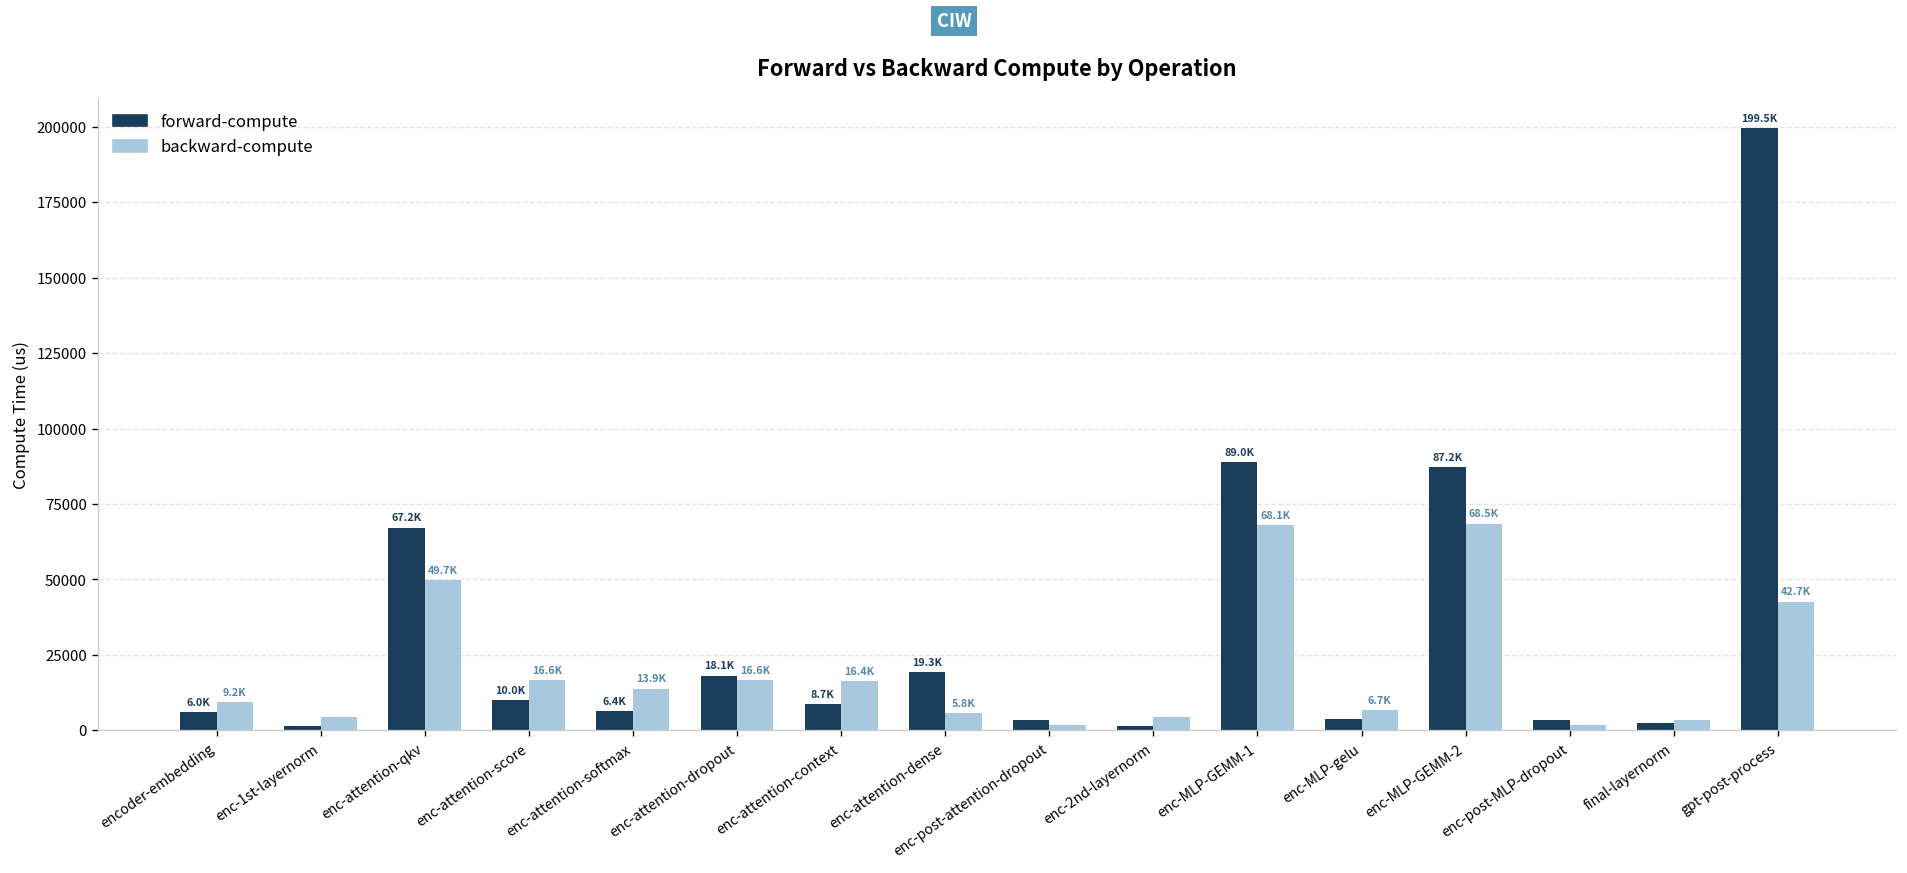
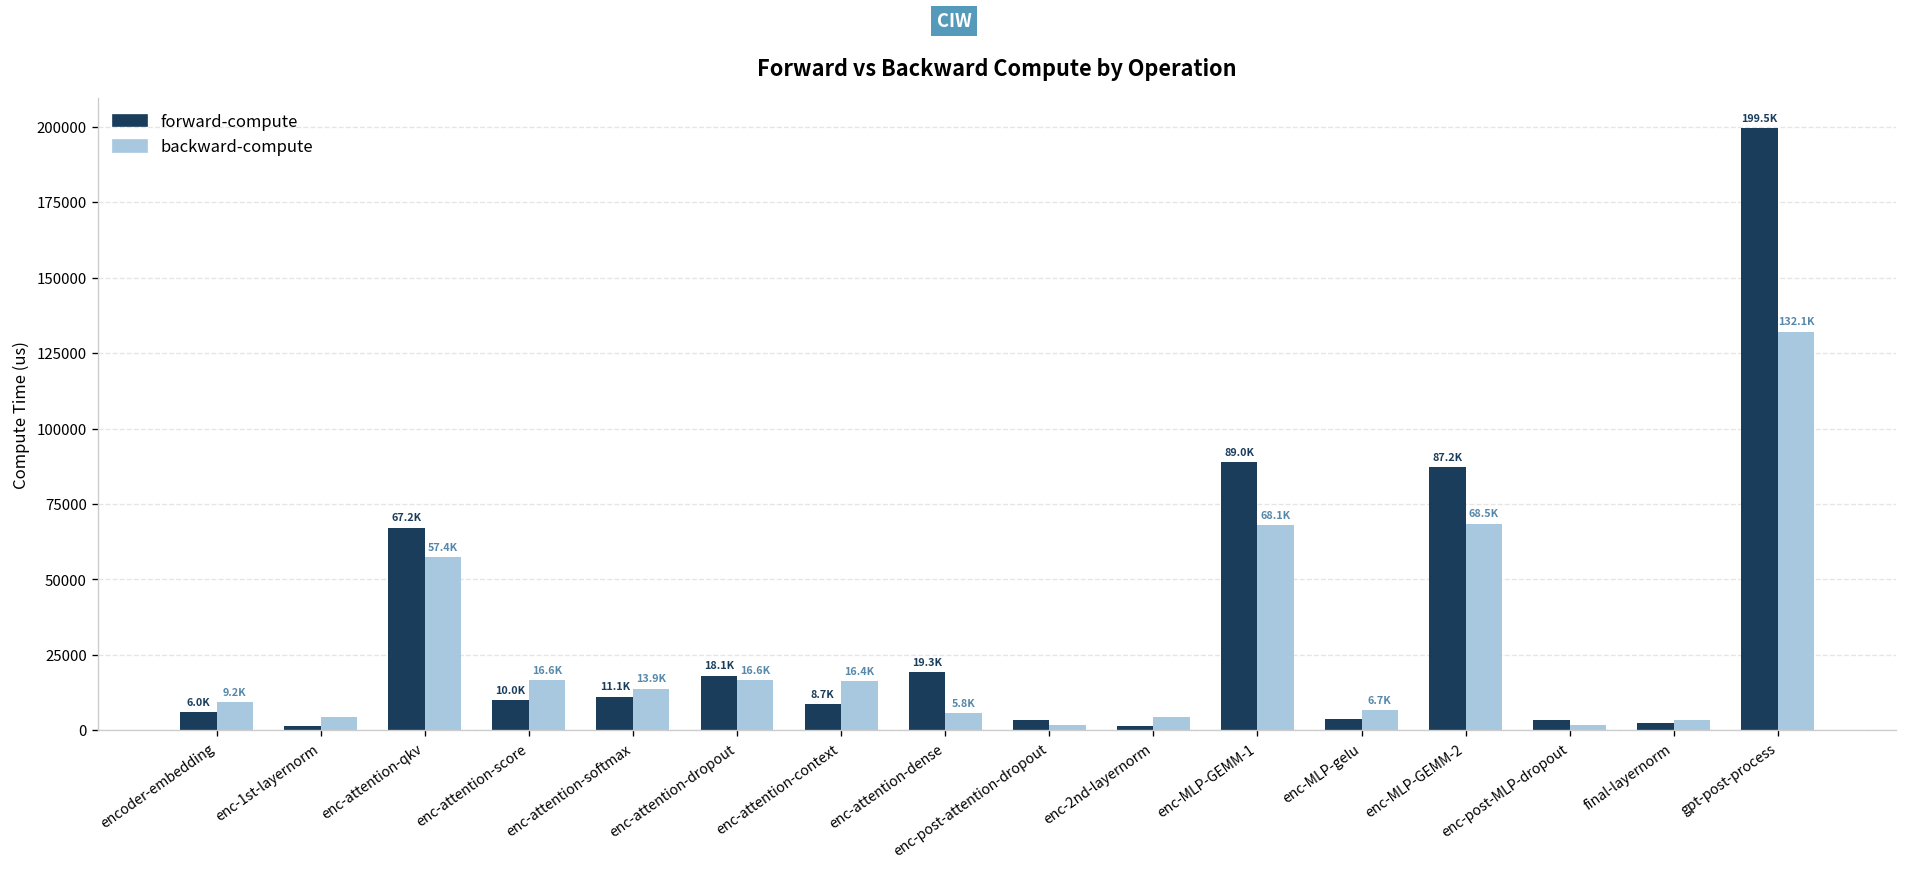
  {
    "forward-compute": {
      "encoder-embedding": "6.0K",
      "enc-attention-qkv": "67.2K",
      "enc-attention-score": "10.0K",
-     "enc-attention-softmax": "6.4K",
+     "enc-attention-softmax": "11.1K",
      "enc-attention-dropout": "18.1K",
      "enc-attention-context": "8.7K",
      "enc-attention-dense": "19.3K",
      "enc-MLP-GEMM-1": "89.0K",
      "enc-MLP-GEMM-2": "87.2K",
      "gpt-post-process": "199.5K"
    },
    "backward-compute": {
      "encoder-embedding": "9.2K",
-     "enc-attention-qkv": "49.7K",
+     "enc-attention-qkv": "57.4K",
      "enc-attention-score": "16.6K",
      "enc-attention-softmax": "13.9K",
      "enc-attention-dropout": "16.6K",
      "enc-attention-context": "16.4K",
      "enc-attention-dense": "5.8K",
      "enc-MLP-GEMM-1": "68.1K",
      "enc-MLP-gelu": "6.7K",
      "enc-MLP-GEMM-2": "68.5K",
-     "gpt-post-process": "42.7K"
+     "gpt-post-process": "132.1K"
    }
  }
